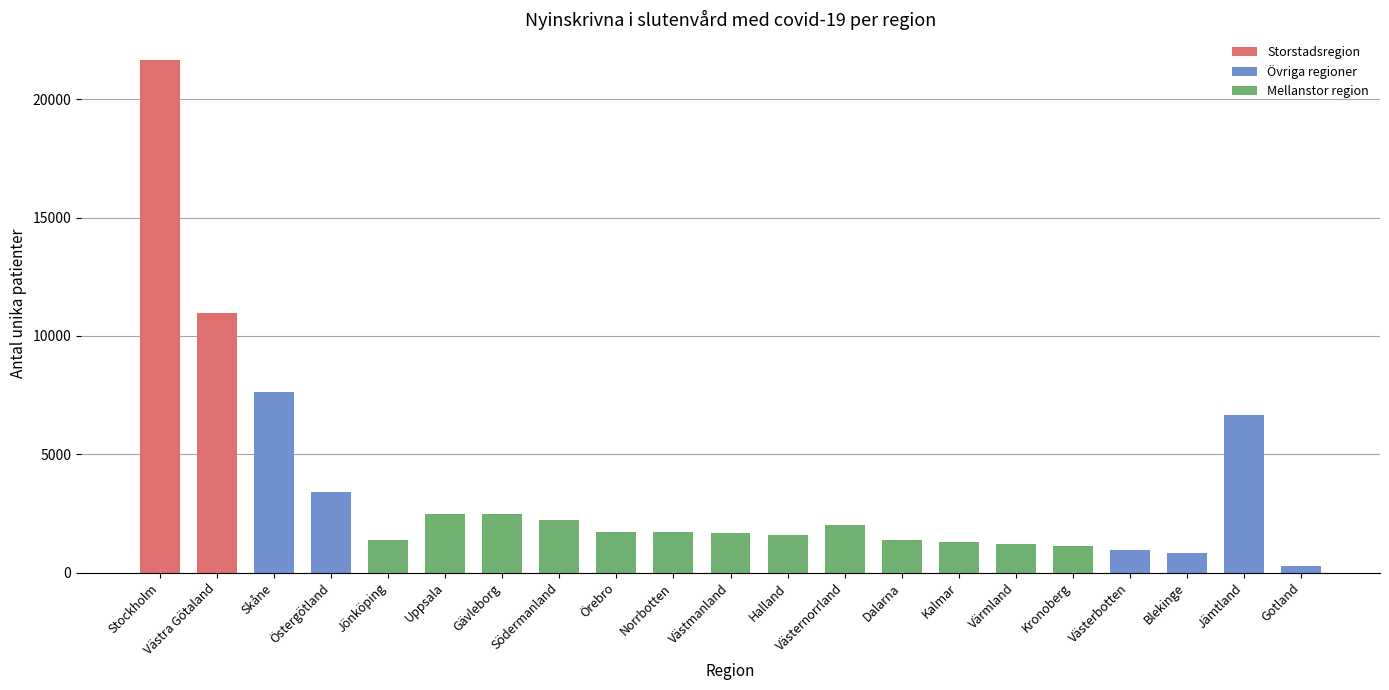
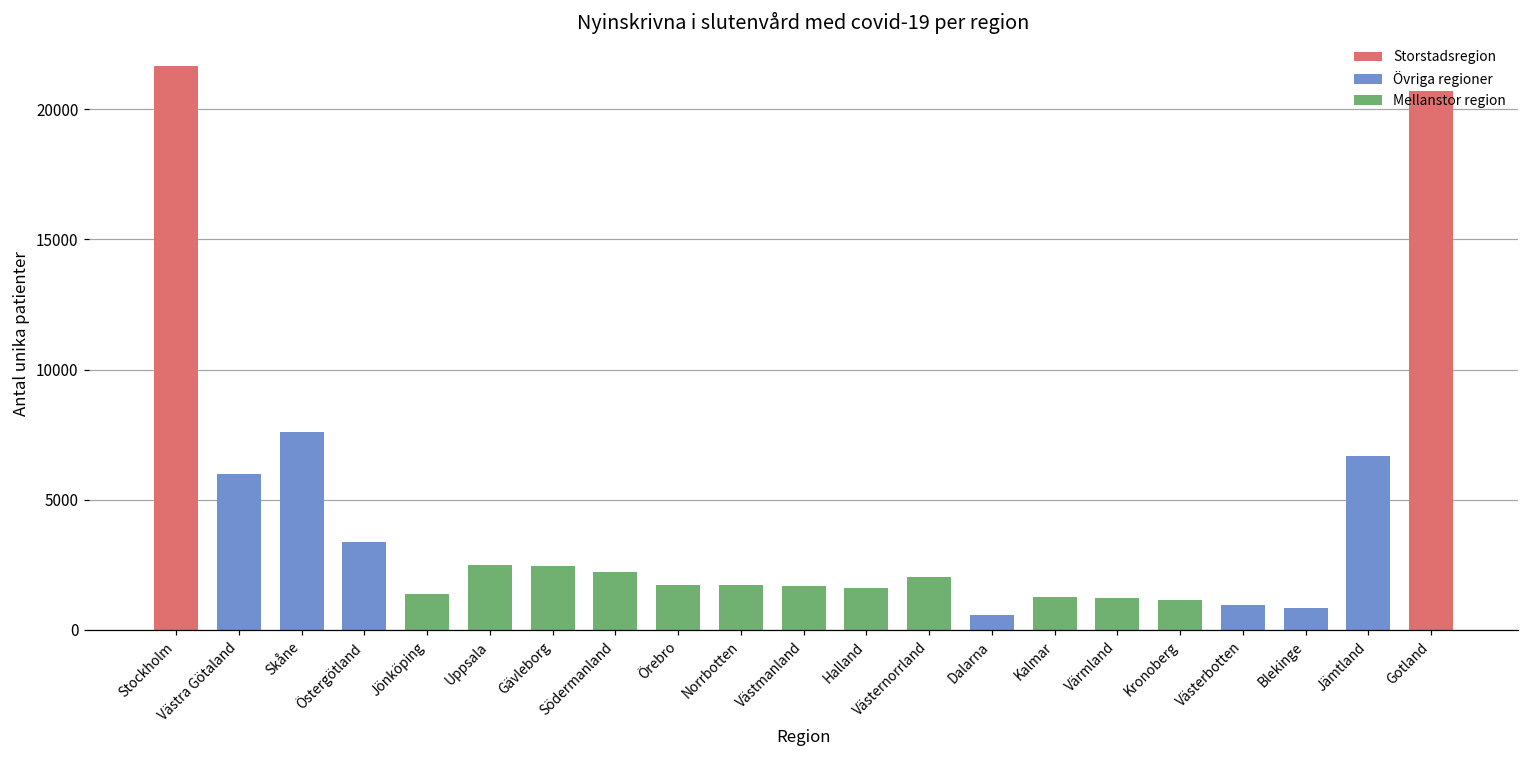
  {
    "Stockholm": 21700,
-   "Västra Götaland": 11000,
+   "Västra Götaland": 6000,
    "Skåne": 7600,
    "Östergötland": 3400,
    "Jönköping": 1400,
    "Uppsala": 2500,
    "Gävleborg": 2500,
    "Södermanland": 2200,
    "Örebro": 1700,
    "Norrbotten": 1700,
    "Västmanland": 1700,
    "Halland": 1600,
    "Västernorrland": 2000,
-   "Dalarna": 1400,
+   "Dalarna": 600,
    "Kalmar": 1300,
    "Värmland": 1200,
    "Kronoberg": 1100,
    "Västerbotten": 1000,
    "Blekinge": 800,
    "Jämtland": 6700,
-   "Gotland": 300
+   "Gotland": 20700
  }
